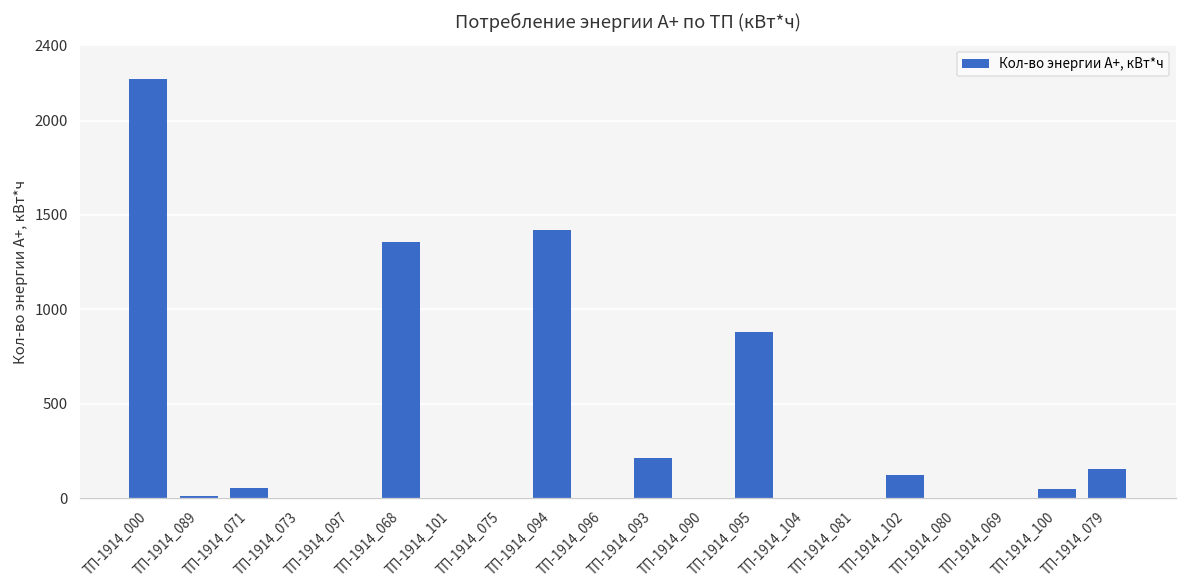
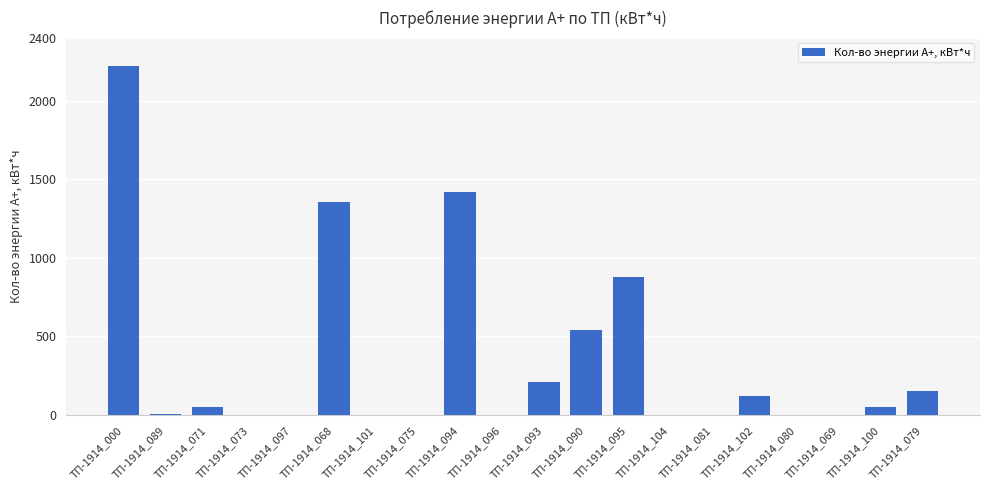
  {
    "ТП-1914_000": 2220,
    "ТП-1914_071": 50,
    "ТП-1914_073": 0,
    "ТП-1914_097": 0,
    "ТП-1914_068": 1350,
    "ТП-1914_075": 0,
    "ТП-1914_094": 1420,
    "ТП-1914_096": 0,
    "ТП-1914_093": 210,
-   "ТП-1914_090": 0,
+   "ТП-1914_090": 540,
    "ТП-1914_095": 880,
    "ТП-1914_081": 0,
    "ТП-1914_102": 120,
    "ТП-1914_080": 0,
    "ТП-1914_069": 0,
    "ТП-1914_100": 50,
    "ТП-1914_079": 150
  }
